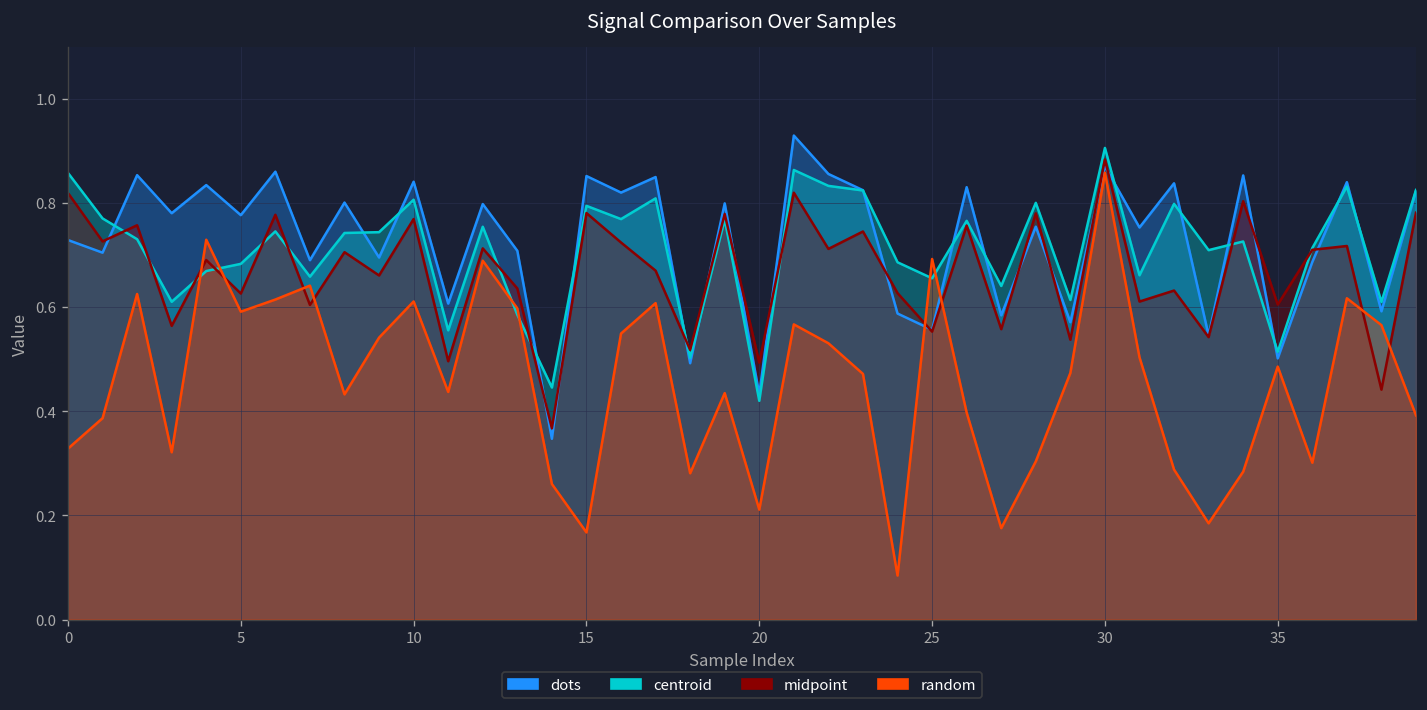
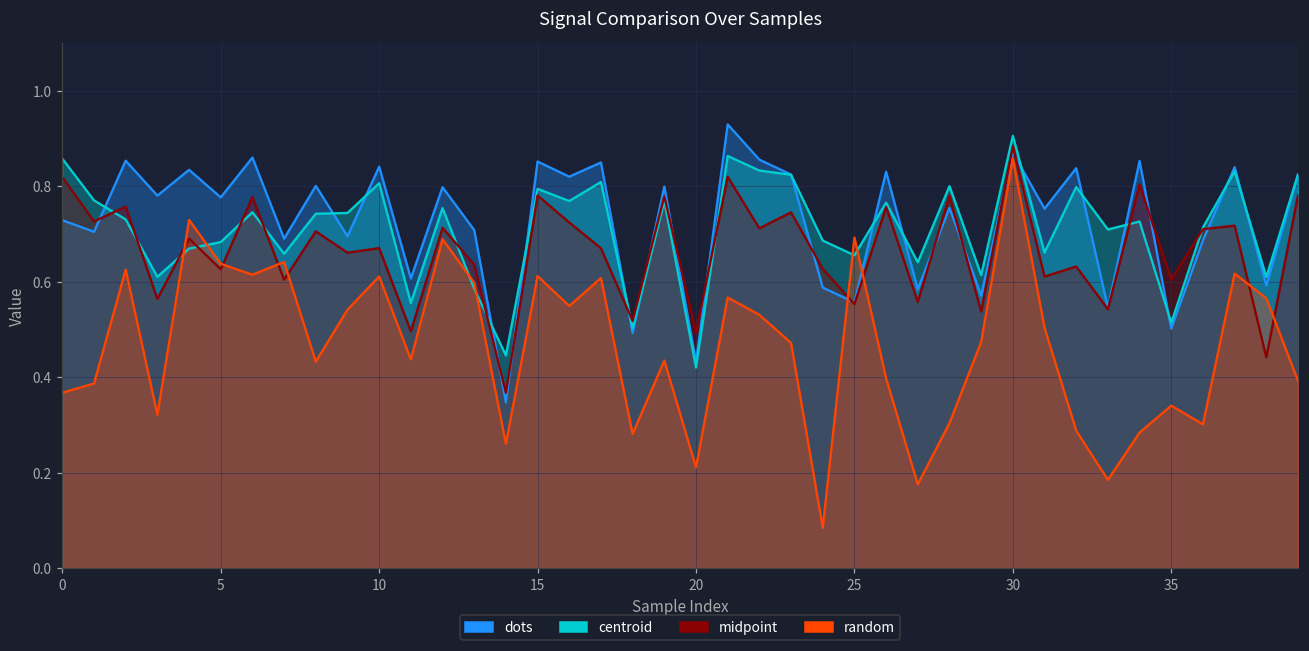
  {
    "midpoint": {
      "0": 0.82,
      "5": 0.63,
-     "10": 0.77,
+     "10": 0.67,
      "15": 0.78,
      "20": 0.49,
      "30": 0.88,
      "35": 0.61
    },
    "random": {
-     "0": 0.33,
-     "5": 0.59,
+     "0": 0.37,
+     "5": 0.64,
      "10": 0.61,
-     "15": 0.17,
+     "15": 0.61,
      "20": 0.21,
      "25": 0.69,
      "30": 0.86,
-     "35": 0.49
+     "35": 0.34
    }
  }
